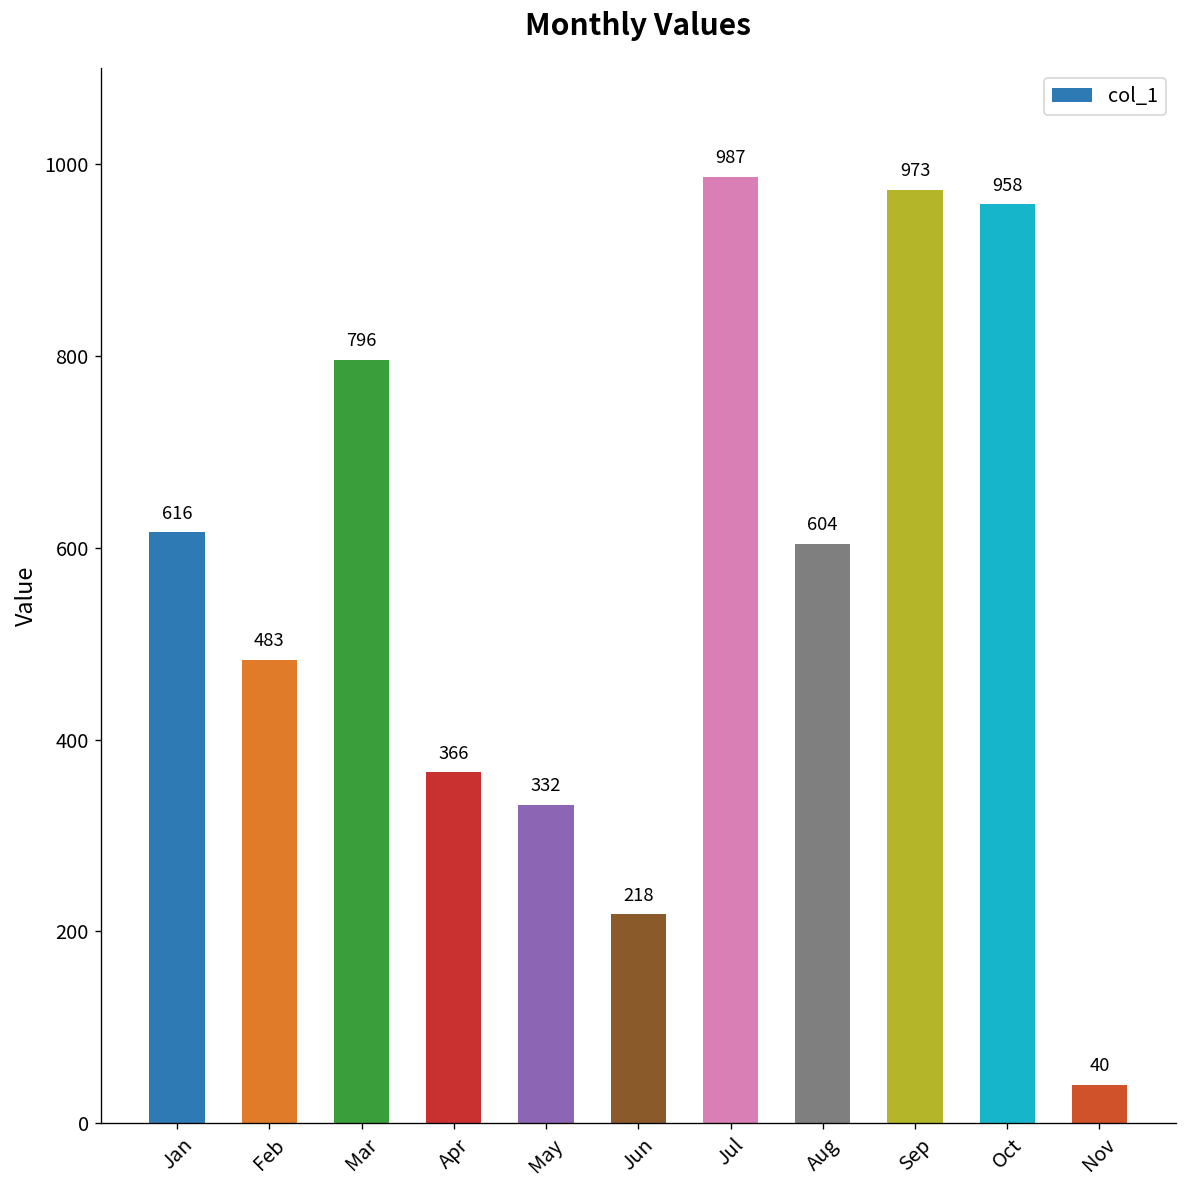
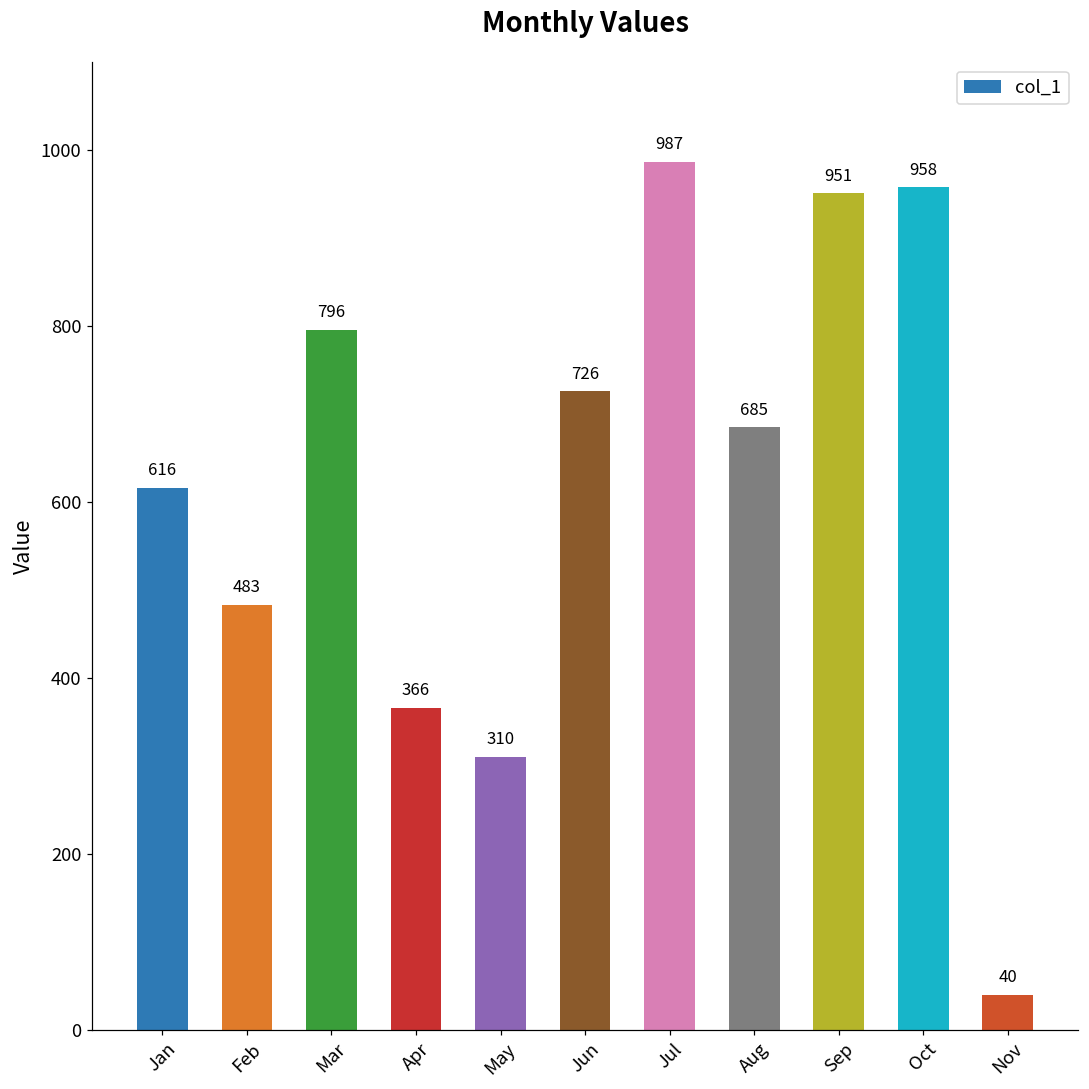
  {
    "Jan": 616,
    "Feb": 483,
    "Mar": 796,
    "Apr": 366,
-   "May": 332,
-   "Jun": 218,
+   "May": 310,
+   "Jun": 726,
    "Jul": 987,
-   "Aug": 604,
-   "Sep": 973,
+   "Aug": 685,
+   "Sep": 951,
    "Oct": 958,
    "Nov": 40
  }
